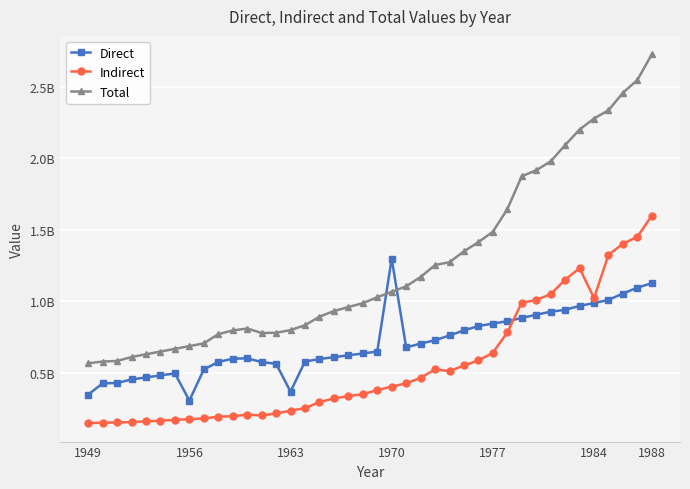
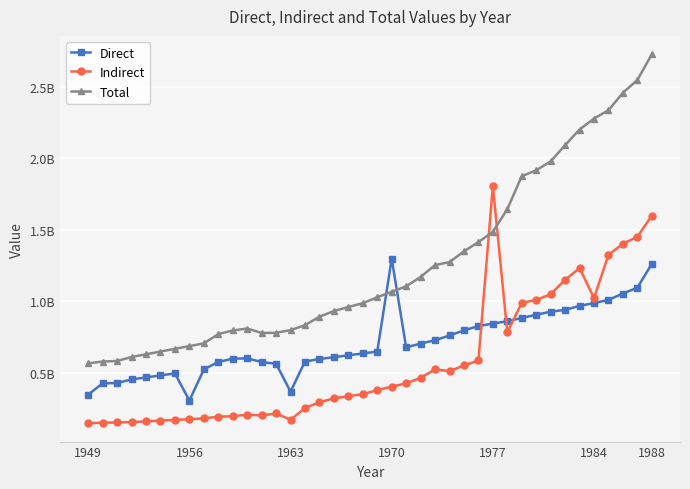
  {
    "Direct": {
      "1949": 350000000,
      "1956": 310000000,
      "1963": 370000000,
      "1970": 1300000000,
      "1977": 840000000,
      "1984": 990000000,
-     "1988": 1130000000
+     "1988": 1260000000
    },
    "Indirect": {
      "1949": 150000000,
      "1956": 180000000,
-     "1963": 240000000,
+     "1963": 170000000,
      "1970": 400000000,
-     "1977": 640000000,
+     "1977": 1800000000,
      "1984": 1020000000,
      "1988": 1600000000
    },
    "Total": {
      "1949": 570000000,
      "1956": 690000000,
      "1963": 800000000,
      "1970": 1070000000,
      "1977": 1490000000,
      "1984": 2280000000,
      "1988": 2720000000
    }
  }
